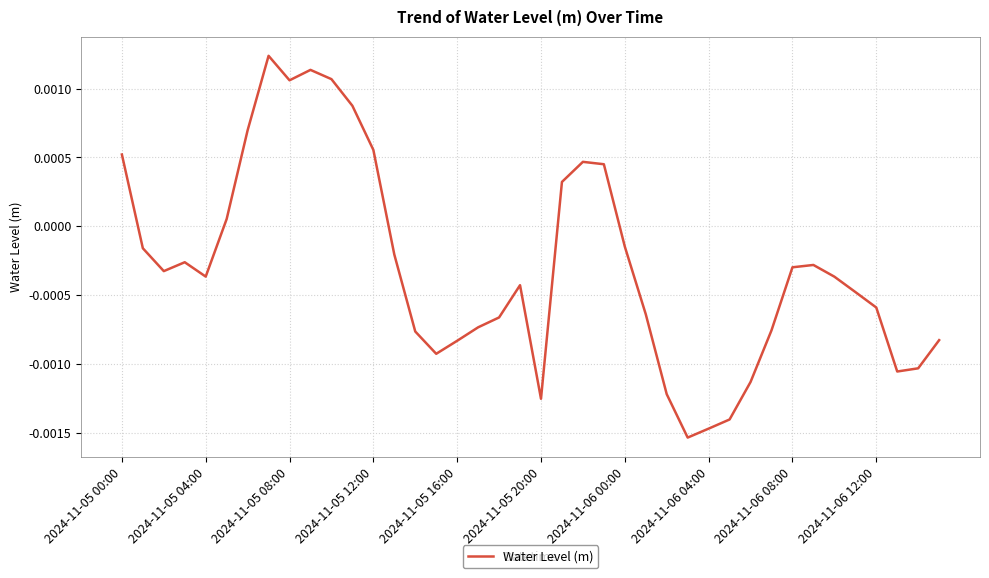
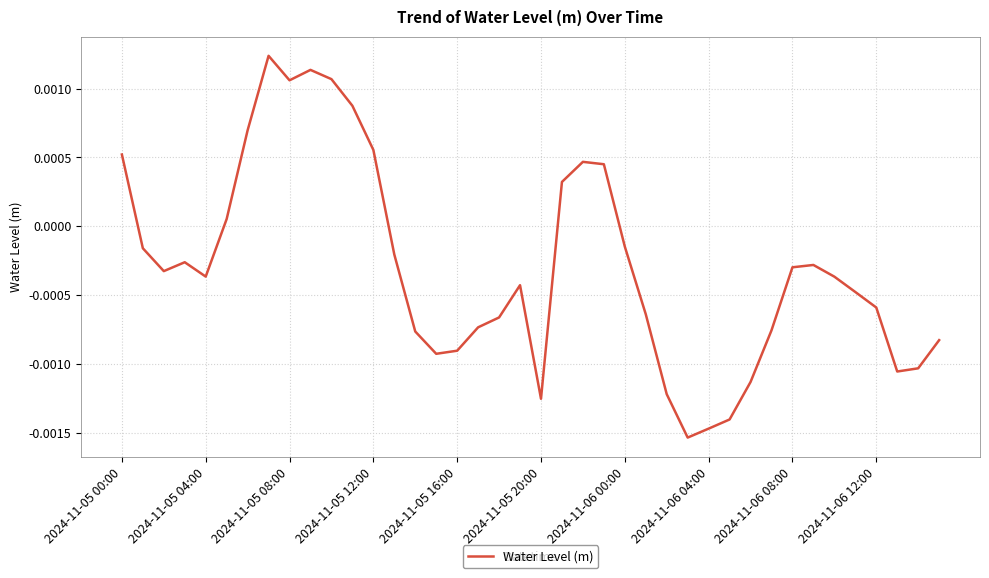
  {
    "2024-11-05 00:00": 0.00052,
    "2024-11-05 04:00": -0.00037,
    "2024-11-05 08:00": 0.00106,
    "2024-11-05 12:00": 0.00055,
-   "2024-11-05 16:00": -0.00083,
+   "2024-11-05 16:00": -0.00090,
    "2024-11-05 20:00": -0.00125,
    "2024-11-06 00:00": -0.00015,
    "2024-11-06 04:00": -0.00147,
    "2024-11-06 08:00": -0.00030,
    "2024-11-06 12:00": -0.00059
  }
